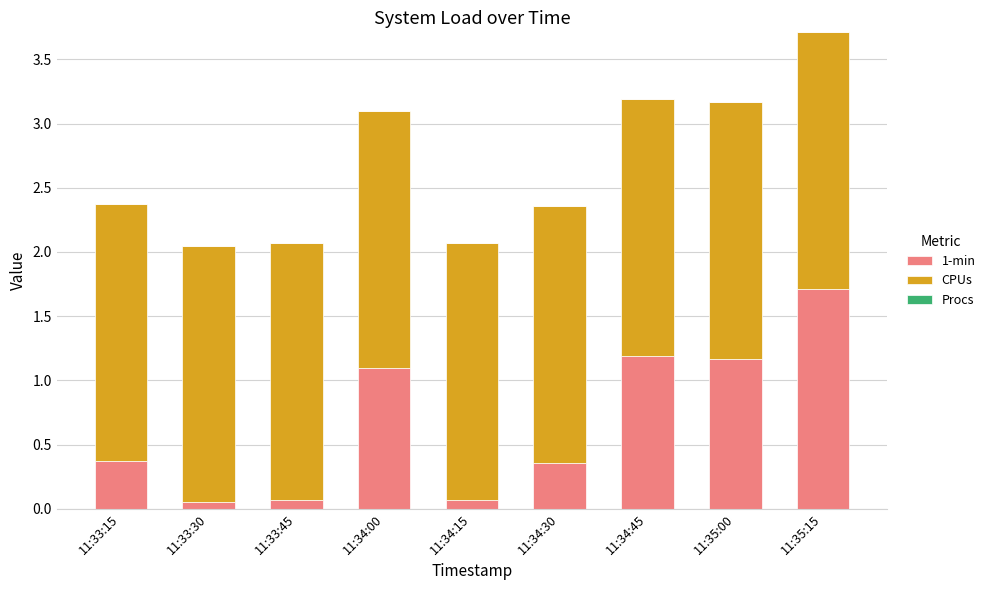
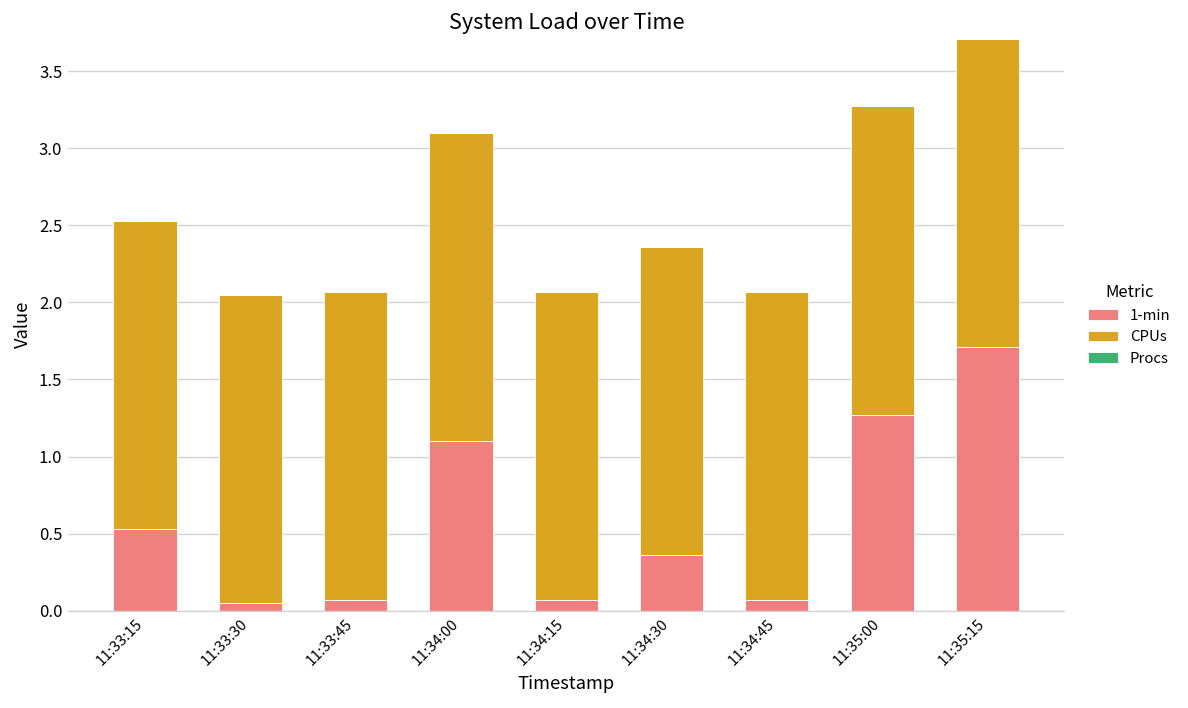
  {
    "1-min": {
-     "11:33:15": 0.37,
+     "11:33:15": 0.53,
      "11:33:30": 0.05,
      "11:33:45": 0.07,
      "11:34:00": 1.10,
      "11:34:15": 0.07,
      "11:34:30": 0.36,
-     "11:34:45": 1.19,
-     "11:35:00": 1.17,
+     "11:34:45": 0.07,
+     "11:35:00": 1.27,
      "11:35:15": 1.71
    }
  }
